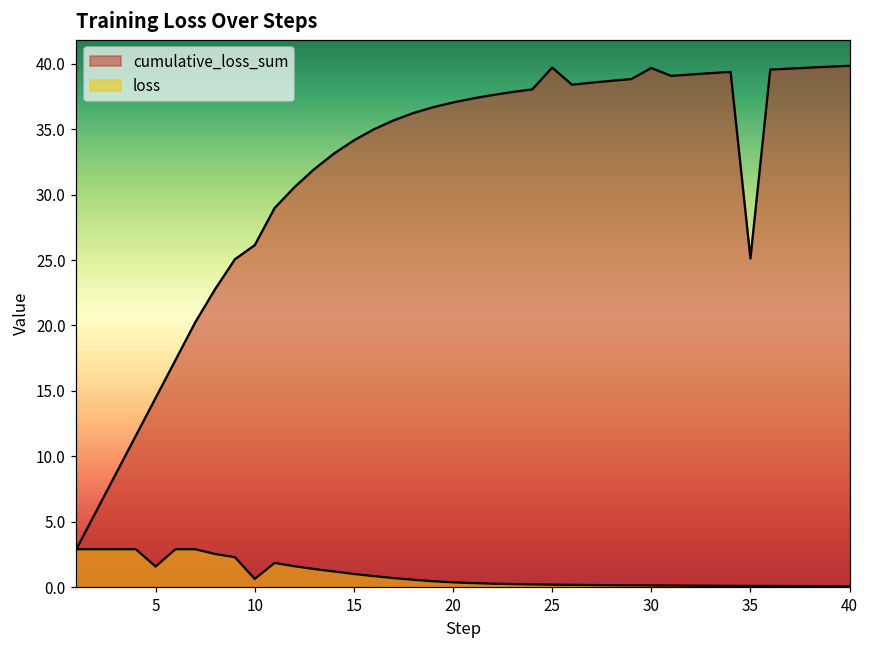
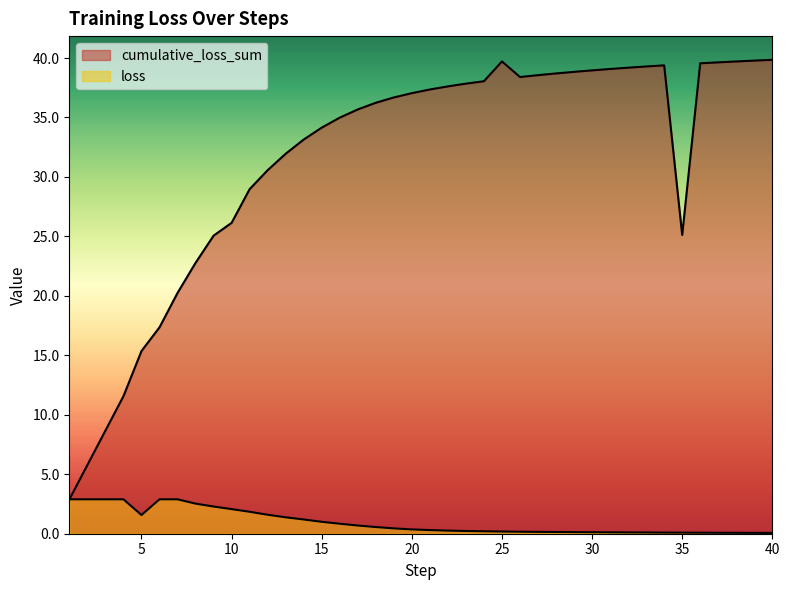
  {
    "cumulative_loss_sum": {
-     "5": 14.5,
+     "5": 15.4,
      "10": 26.1,
      "15": 34.1,
      "20": 37.0,
      "25": 39.7,
-     "30": 39.7,
+     "30": 39.0,
      "35": 25.1,
      "40": 39.8
    },
    "loss": {
      "5": 1.6,
-     "10": 0.6,
+     "10": 2.1,
      "15": 1.0,
      "20": 0.4,
      "25": 0.2,
      "30": 0.1,
      "35": 0.1,
      "40": 0.1
    }
  }
